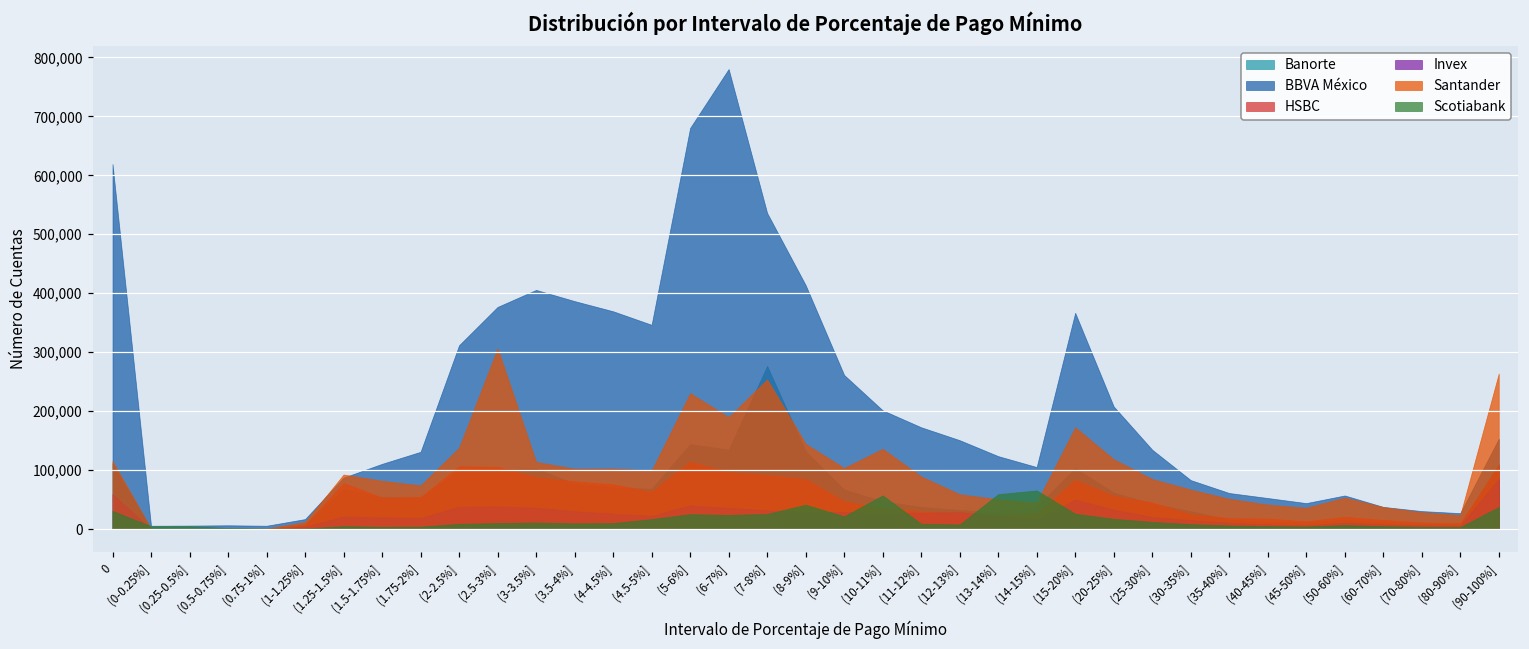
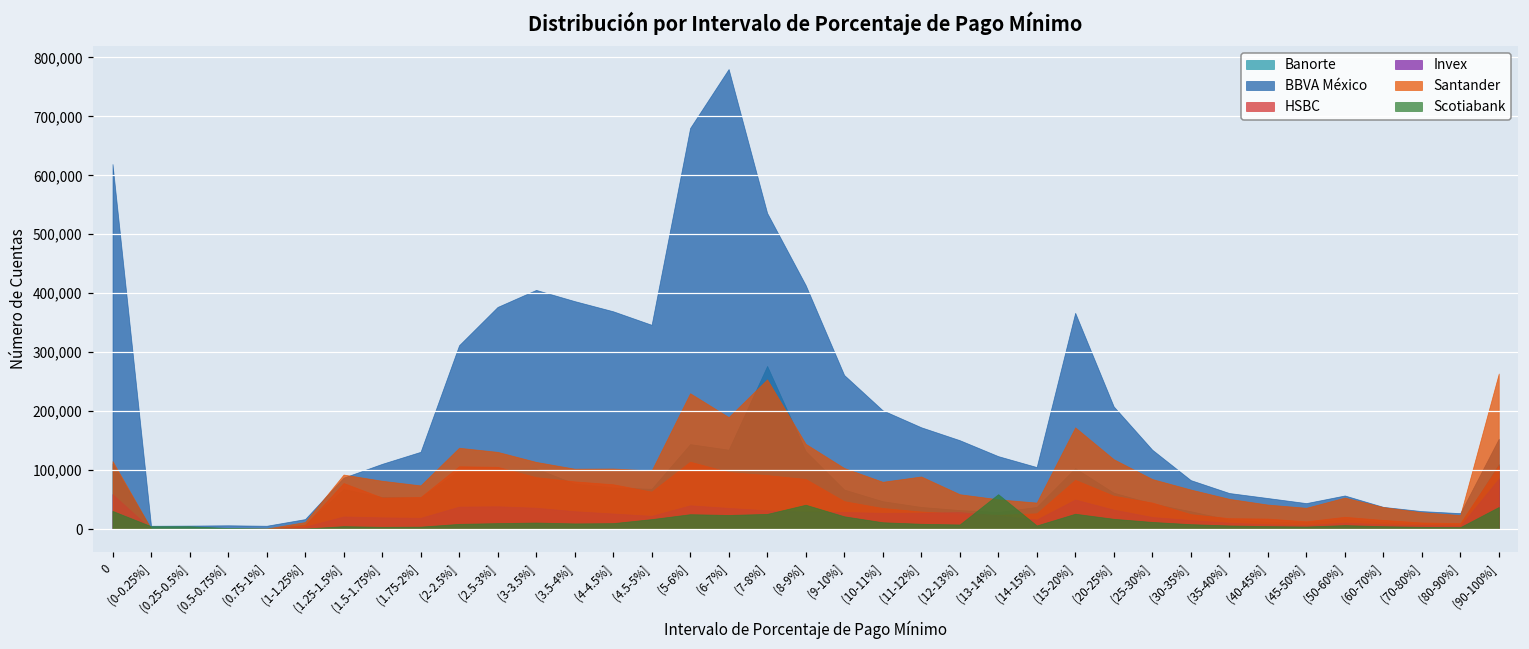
  {
    "HSBC": {
      "(1.25-1.5%]": "80,000",
      "(2-2.5%]": "110,000",
      "(3-3.5%]": "90,000",
      "(4-4.5%]": "80,000",
      "(4.5-5%]": "60,000",
      "(5-6%]": "110,000",
      "(6-7%]": "100,000",
      "(7-8%]": "90,000",
      "(8-9%]": "90,000",
      "(9-10%]": "50,000",
      "(10-11%]": "40,000",
      "(14-15%]": "30,000",
      "(15-20%]": "80,000",
      "(20-25%]": "60,000",
      "(30-35%]": "30,000",
      "(40-45%]": "20,000"
    },
    "Invex": {
      "0": "60,000",
      "(1.25-1.5%]": "20,000",
      "(1.5-1.75%]": "20,000",
      "(1.75-2%]": "20,000",
      "(2-2.5%]": "40,000",
      "(2.5-3%]": "40,000",
      "(3-3.5%]": "40,000",
      "(3.5-4%]": "30,000",
      "(4-4.5%]": "30,000",
      "(4.5-5%]": "20,000",
      "(5-6%]": "40,000",
      "(6-7%]": "40,000",
      "(7-8%]": "30,000",
      "(8-9%]": "30,000",
      "(9-10%]": "30,000",
      "(10-11%]": "30,000",
      "(14-15%]": "20,000",
      "(15-20%]": "50,000",
      "(20-25%]": "30,000",
      "(25-30%]": "20,000",
      "(30-35%]": "20,000",
      "(90-100%]": "90,000"
    },
    "Santander": {
      "(1.25-1.5%]": "90,000",
      "(1.5-1.75%]": "80,000",
      "(1.75-2%]": "70,000",
      "(2-2.5%]": "140,000",
-     "(2.5-3%]": "310,000",
+     "(2.5-3%]": "130,000",
      "(3-3.5%]": "110,000",
      "(3.5-4%]": "100,000",
      "(4-4.5%]": "100,000",
      "(4.5-5%]": "100,000",
      "(5-6%]": "230,000",
      "(6-7%]": "190,000",
      "(7-8%]": "250,000",
      "(8-9%]": "140,000",
      "(9-10%]": "100,000",
-     "(10-11%]": "140,000",
+     "(10-11%]": "80,000",
      "(11-12%]": "90,000",
      "(12-13%]": "60,000",
      "(13-14%]": "50,000",
      "(14-15%]": "40,000",
      "(15-20%]": "170,000",
      "(20-25%]": "120,000",
      "(25-30%]": "80,000",
      "(30-35%]": "70,000",
      "(35-40%]": "50,000",
      "(40-45%]": "40,000",
      "(45-50%]": "40,000",
      "(90-100%]": "260,000"
    },
    "Scotiabank": {
      "0": "30,000",
      "(1.25-1.5%]": "0",
      "(2-2.5%]": "10,000",
      "(2.5-3%]": "10,000",
      "(3-3.5%]": "10,000",
      "(3.5-4%]": "10,000",
      "(4-4.5%]": "10,000",
      "(4.5-5%]": "20,000",
      "(5-6%]": "30,000",
      "(6-7%]": "20,000",
      "(7-8%]": "30,000",
      "(8-9%]": "40,000",
      "(9-10%]": "20,000",
-     "(10-11%]": "60,000",
+     "(10-11%]": "10,000",
      "(11-12%]": "10,000",
      "(12-13%]": "10,000",
      "(13-14%]": "60,000",
-     "(14-15%]": "70,000",
+     "(14-15%]": "10,000",
      "(15-20%]": "30,000",
      "(20-25%]": "20,000",
      "(25-30%]": "10,000",
      "(30-35%]": "10,000",
      "(90-100%]": "40,000"
    }
  }
